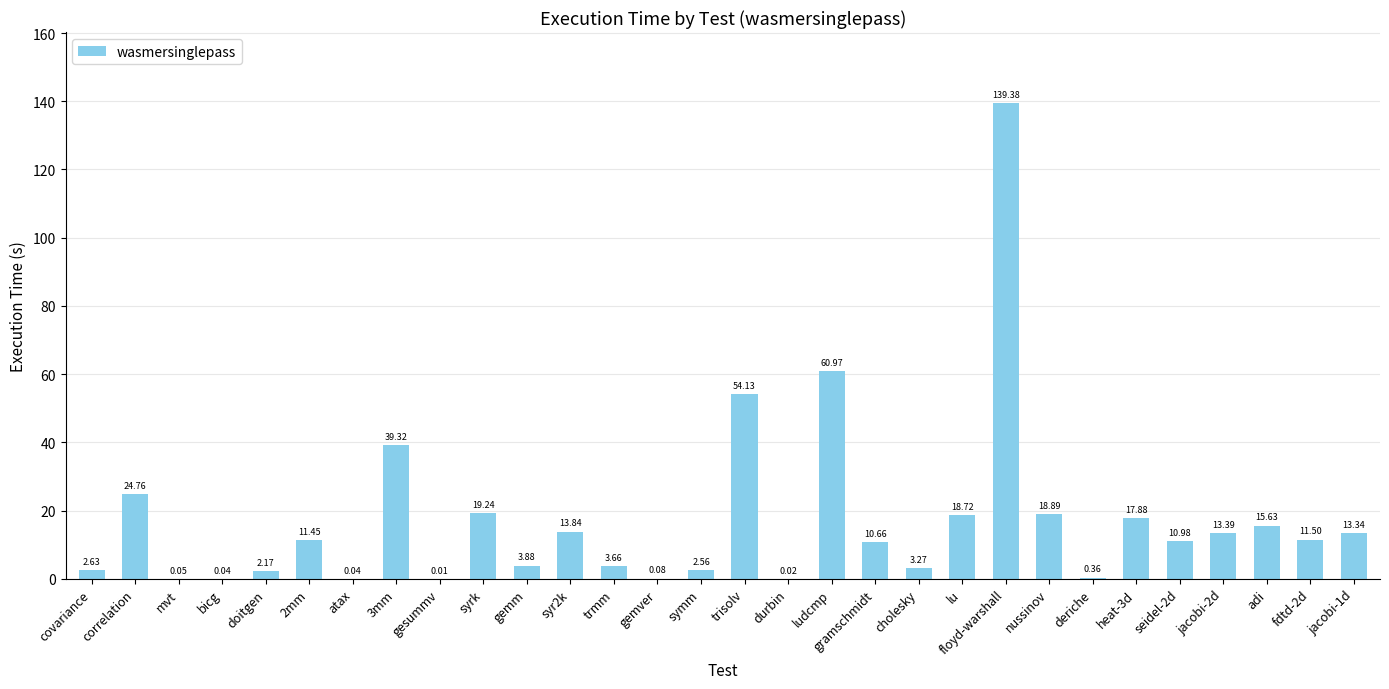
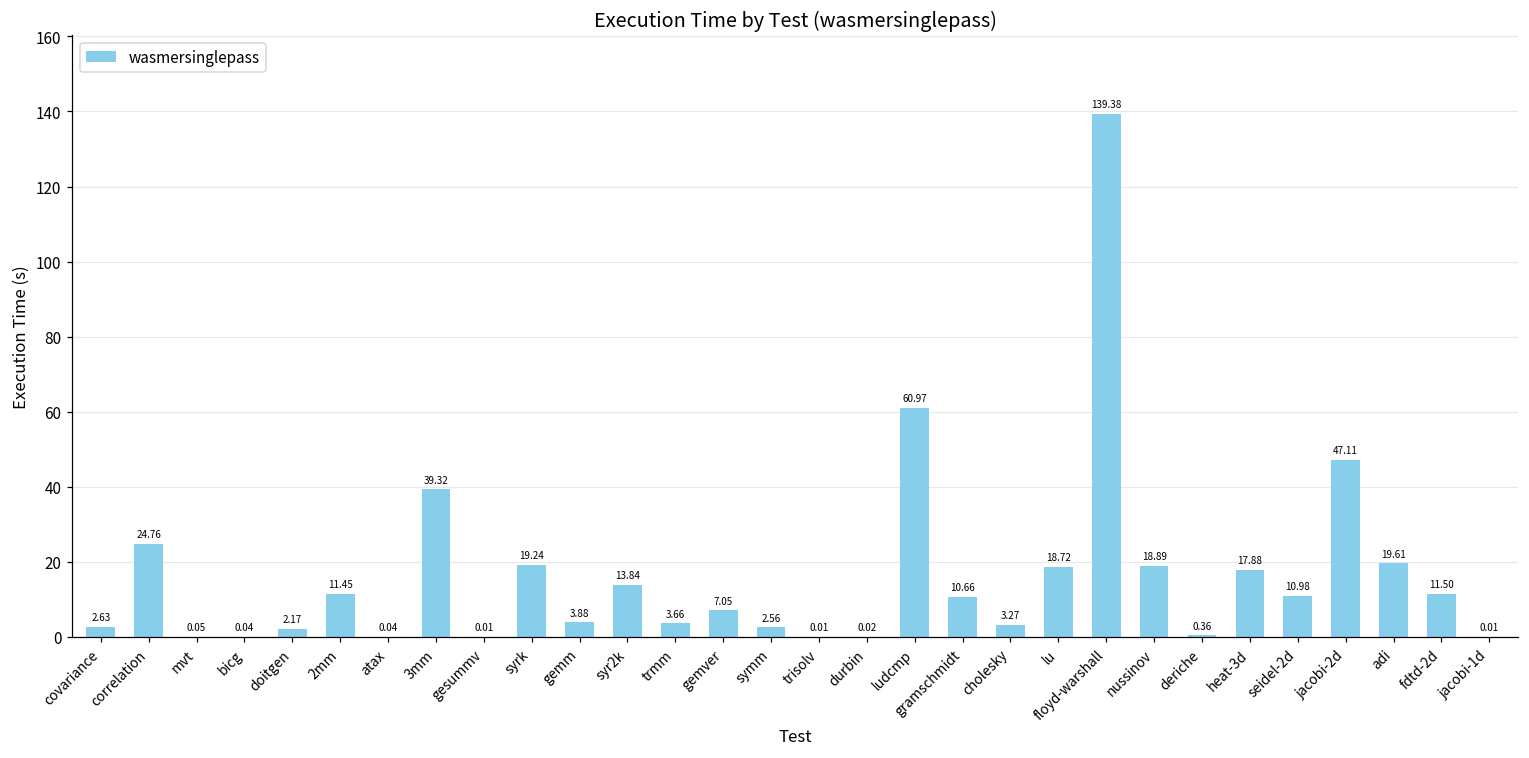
  {
    "covariance": 2.63,
    "correlation": 24.76,
    "mvt": 0.05,
    "bicg": 0.04,
    "doitgen": 2.17,
    "2mm": 11.45,
    "atax": 0.04,
    "3mm": 39.32,
    "gesummv": 0.01,
    "syrk": 19.24,
    "gemm": 3.88,
    "syr2k": 13.84,
    "trmm": 3.66,
-   "gemver": 0.08,
+   "gemver": 7.05,
    "symm": 2.56,
-   "trisolv": 54.13,
+   "trisolv": 0.01,
    "durbin": 0.02,
    "ludcmp": 60.97,
    "gramschmidt": 10.66,
    "cholesky": 3.27,
    "lu": 18.72,
    "floyd-warshall": 139.38,
    "nussinov": 18.89,
    "deriche": 0.36,
    "heat-3d": 17.88,
    "seidel-2d": 10.98,
-   "jacobi-2d": 13.39,
-   "adi": 15.63,
+   "jacobi-2d": 47.11,
+   "adi": 19.61,
    "fdtd-2d": 11.50,
-   "jacobi-1d": 13.34
+   "jacobi-1d": 0.01
  }
